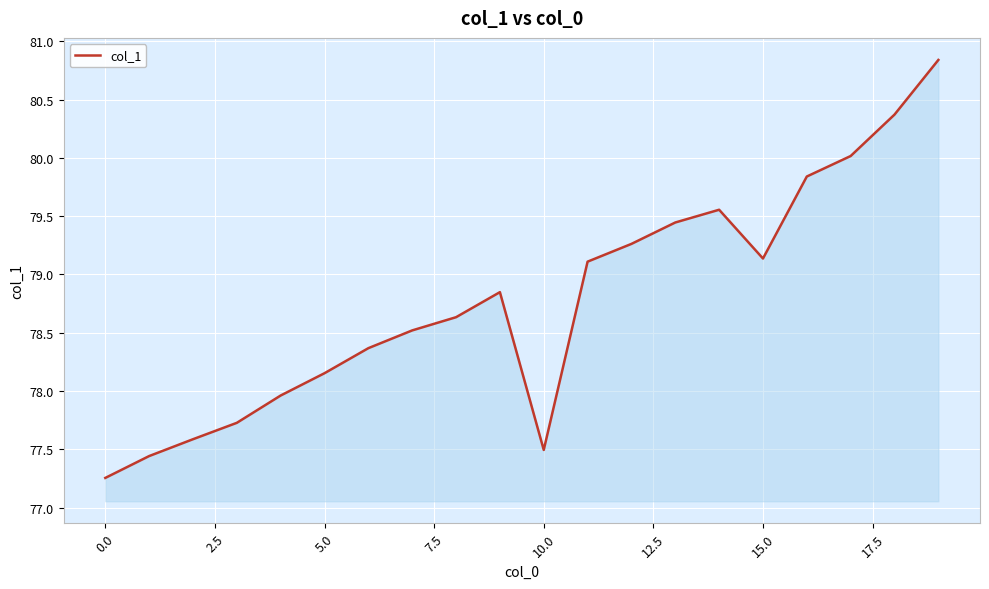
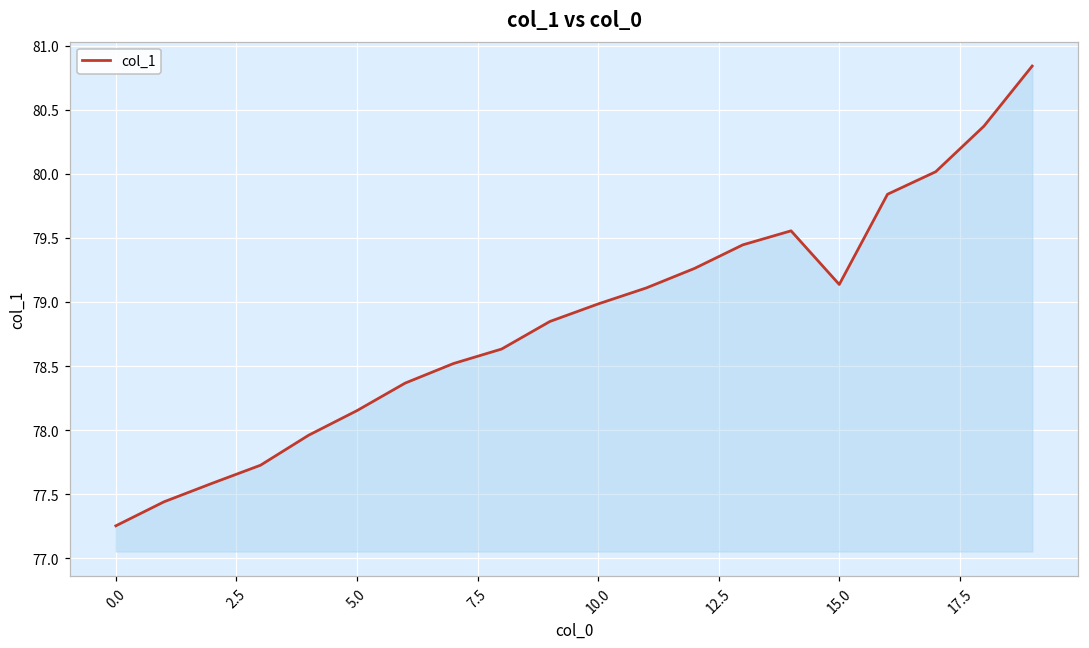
  {
    "0.0": 77.25,
    "5.0": 78.15,
-   "10.0": 77.49,
+   "10.0": 78.98,
    "15.0": 79.14
  }
